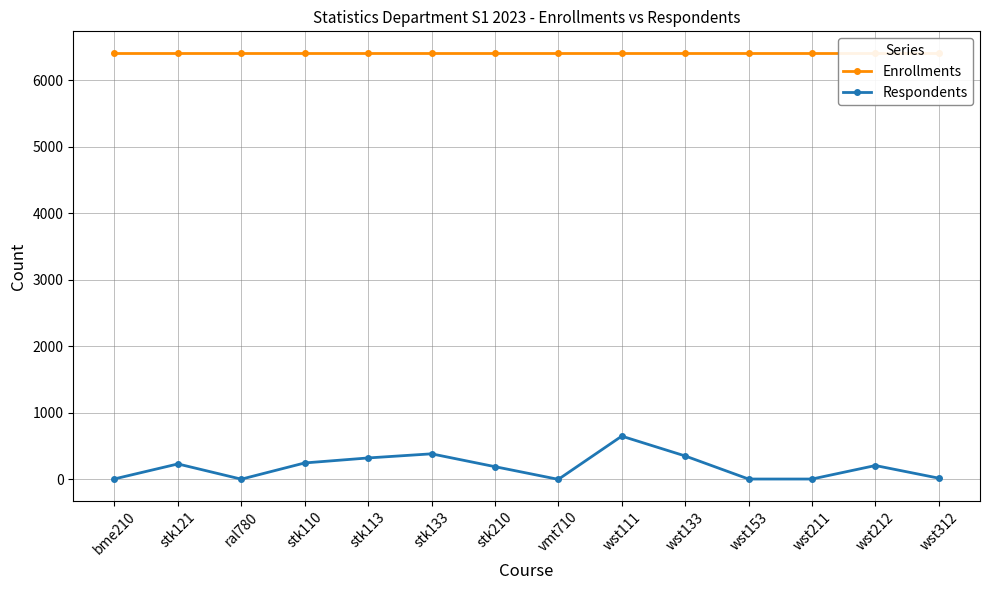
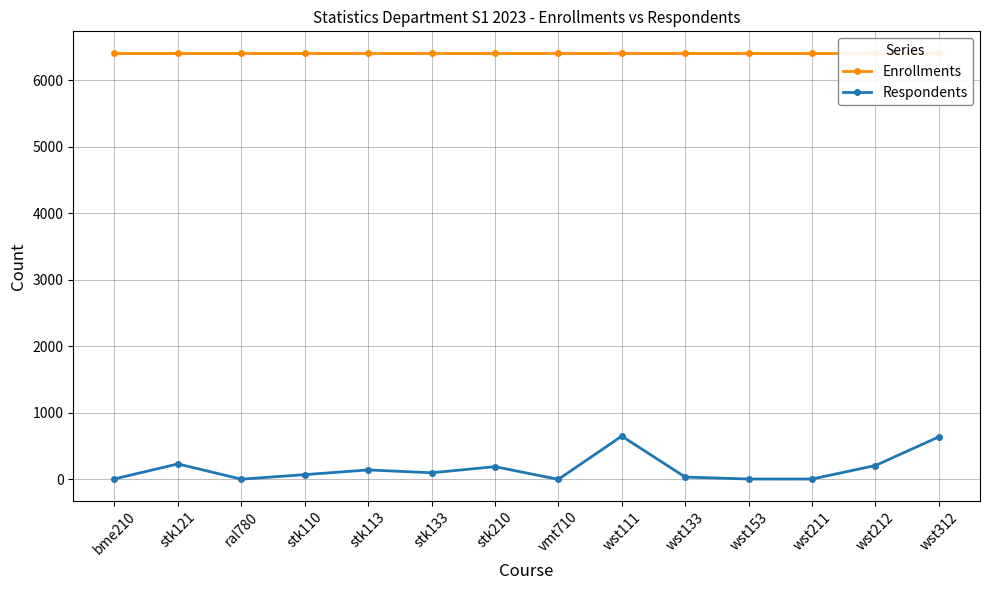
  {
    "Enrollments": {
      "bme210": 6400,
      "stk121": 6400,
      "ral780": 6400,
      "stk110": 6400,
      "stk113": 6400,
      "stk133": 6400,
      "stk210": 6400,
      "vmt710": 6400,
      "wst111": 6400,
      "wst133": 6400,
      "wst153": 6400,
      "wst211": 6400
    },
    "Respondents": {
      "bme210": 0,
      "stk121": 200,
      "ral780": 0,
-     "stk110": 200,
-     "stk113": 300,
-     "stk133": 400,
+     "stk110": 100,
+     "stk113": 100,
+     "stk133": 100,
      "stk210": 200,
      "vmt710": 0,
      "wst111": 700,
-     "wst133": 400,
+     "wst133": 0,
      "wst153": 0,
      "wst211": 0,
      "wst212": 200,
-     "wst312": 0
+     "wst312": 600
    }
  }
